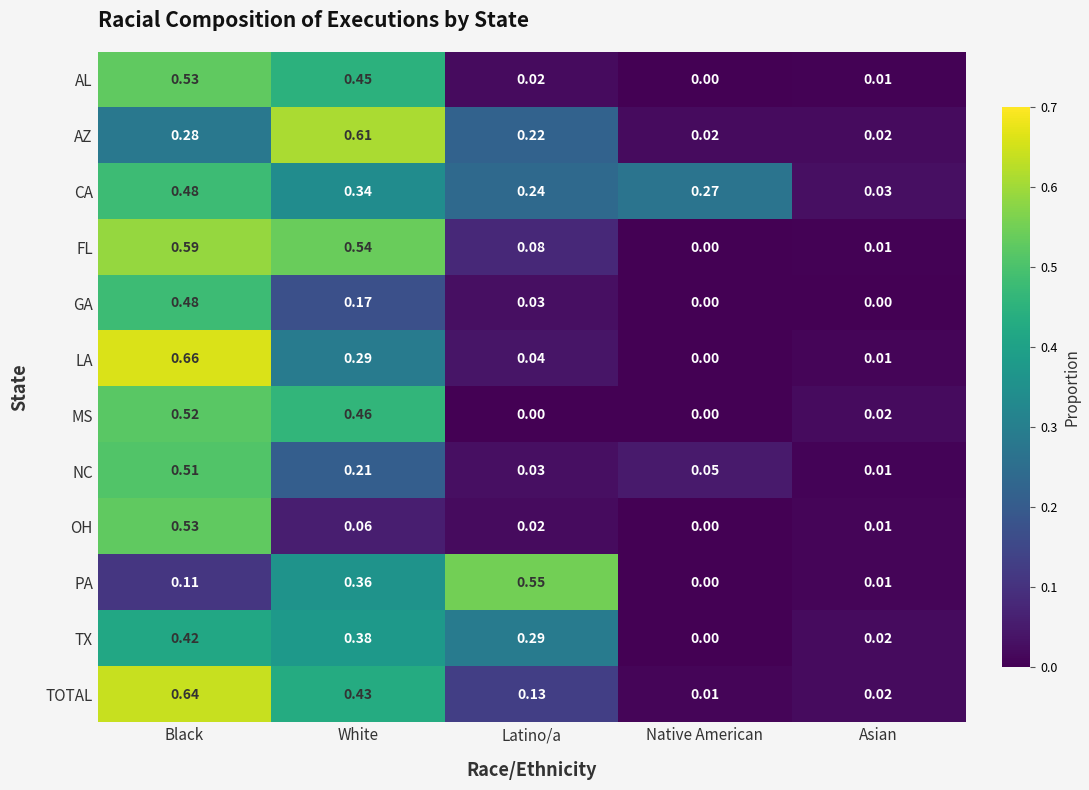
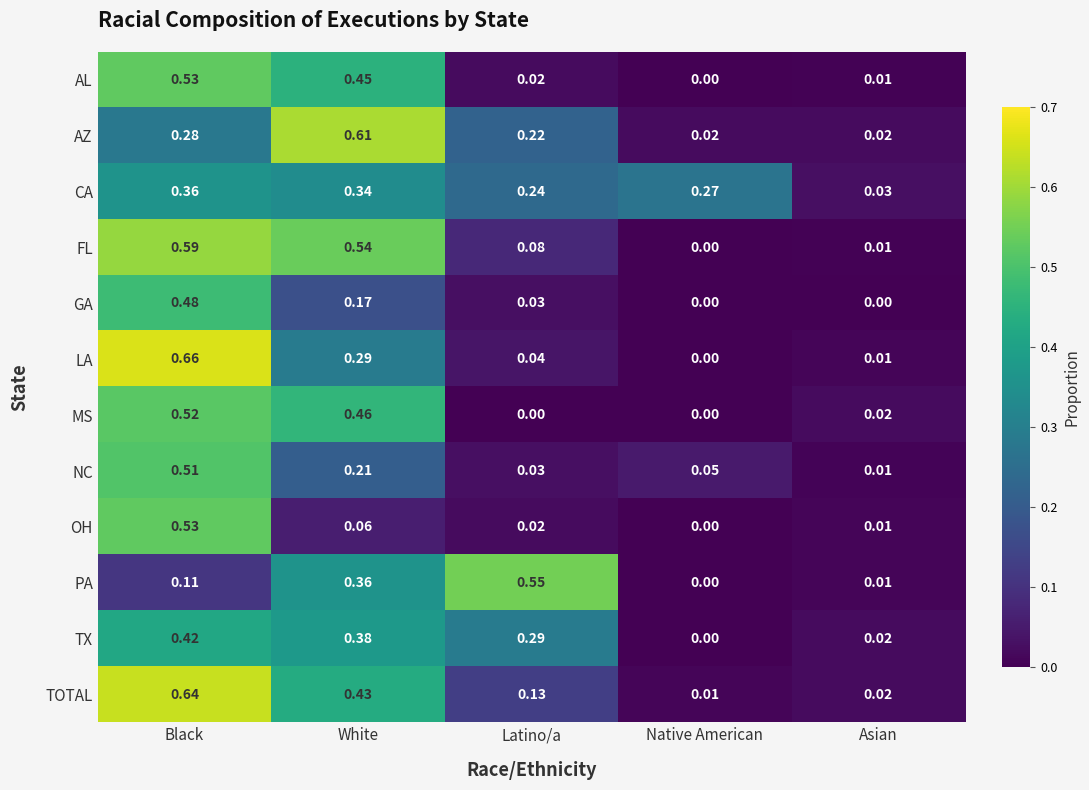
  {
    "CA": {
-     "Black": 0.48
+     "Black": 0.36
    }
  }
